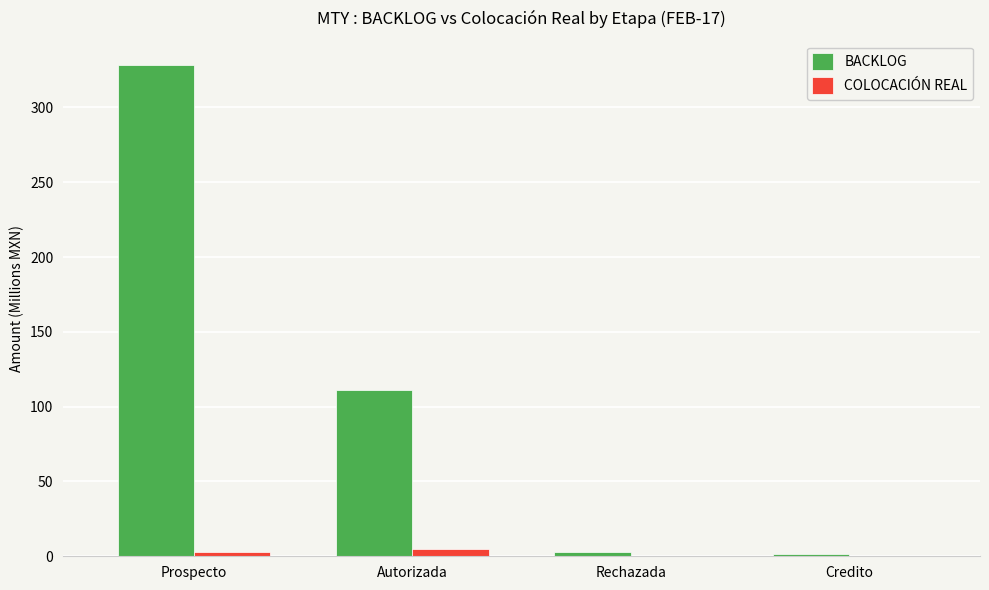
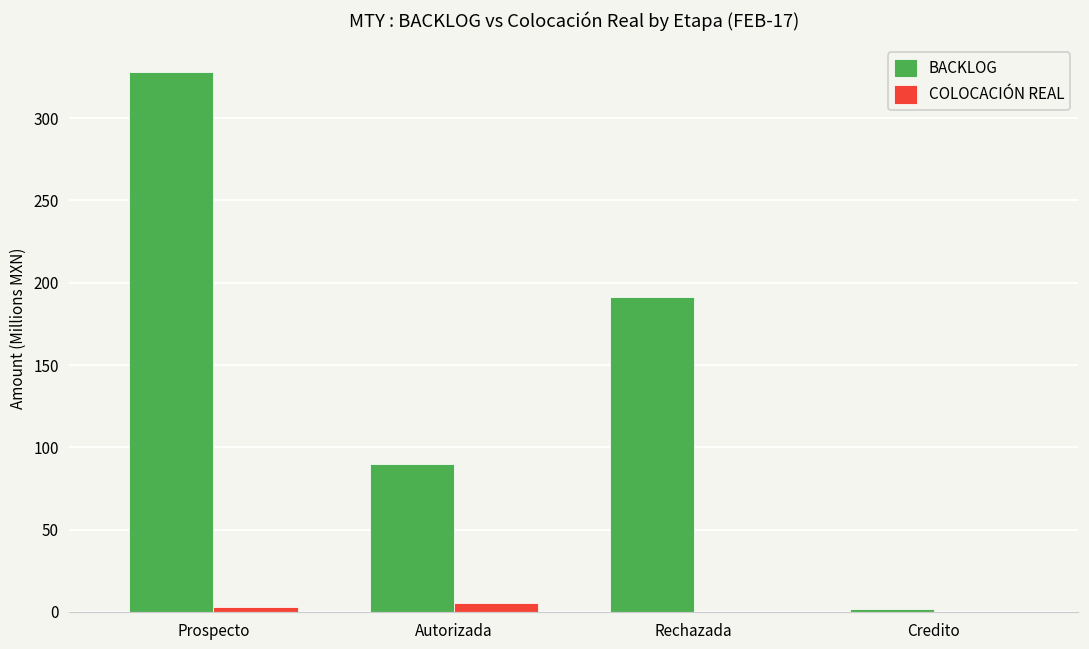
  {
    "BACKLOG": {
      "Prospecto": 328,
-     "Autorizada": 111,
-     "Rechazada": 3
+     "Autorizada": 90,
+     "Rechazada": 191
    },
    "COLOCACIÓN REAL": {
      "Prospecto": 3,
      "Autorizada": 5,
      "Rechazada": 0,
      "Credito": 0
    }
  }
